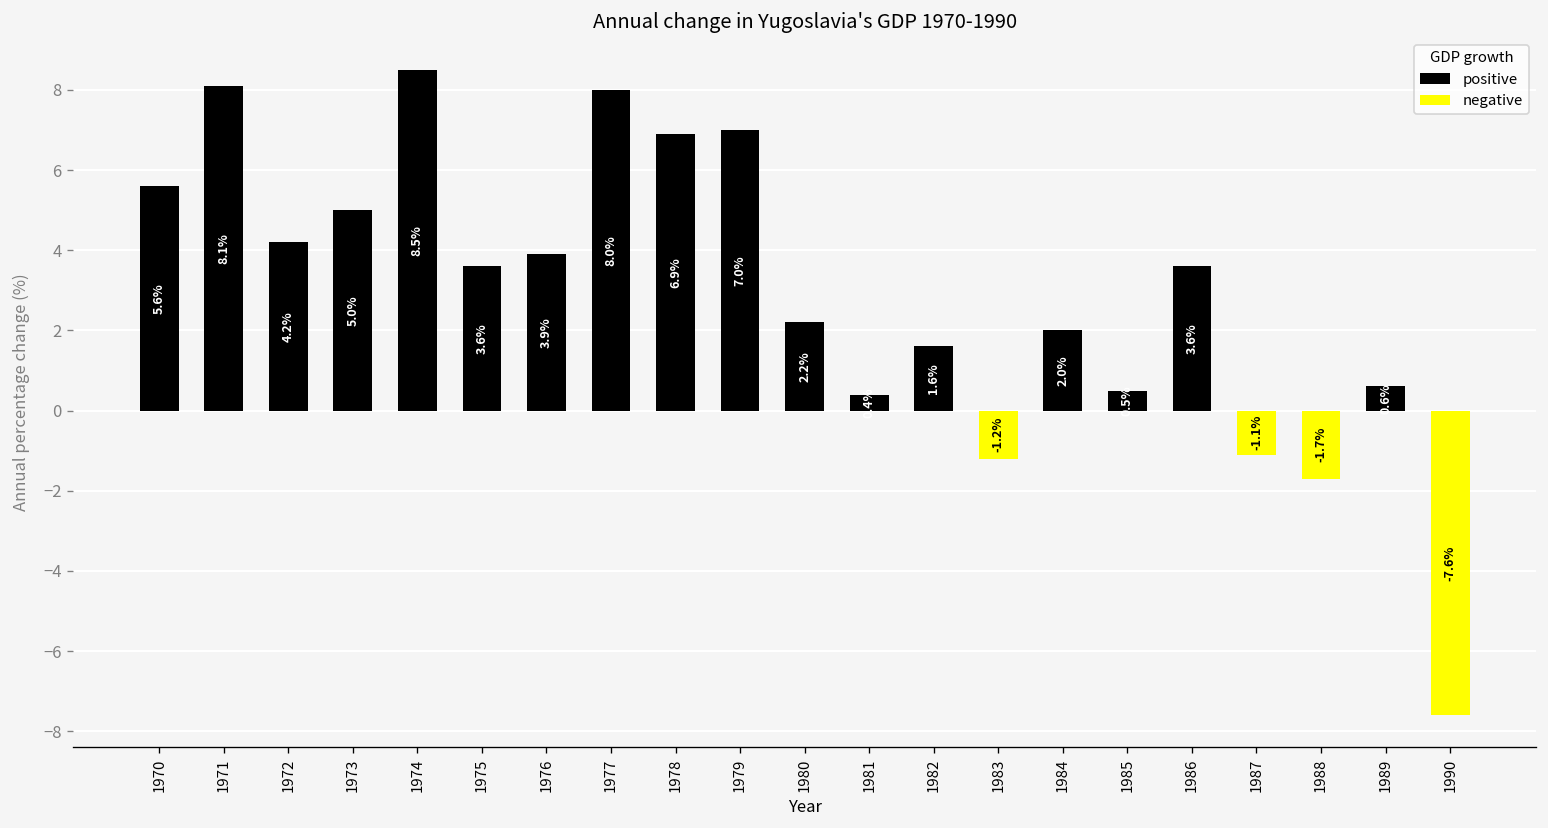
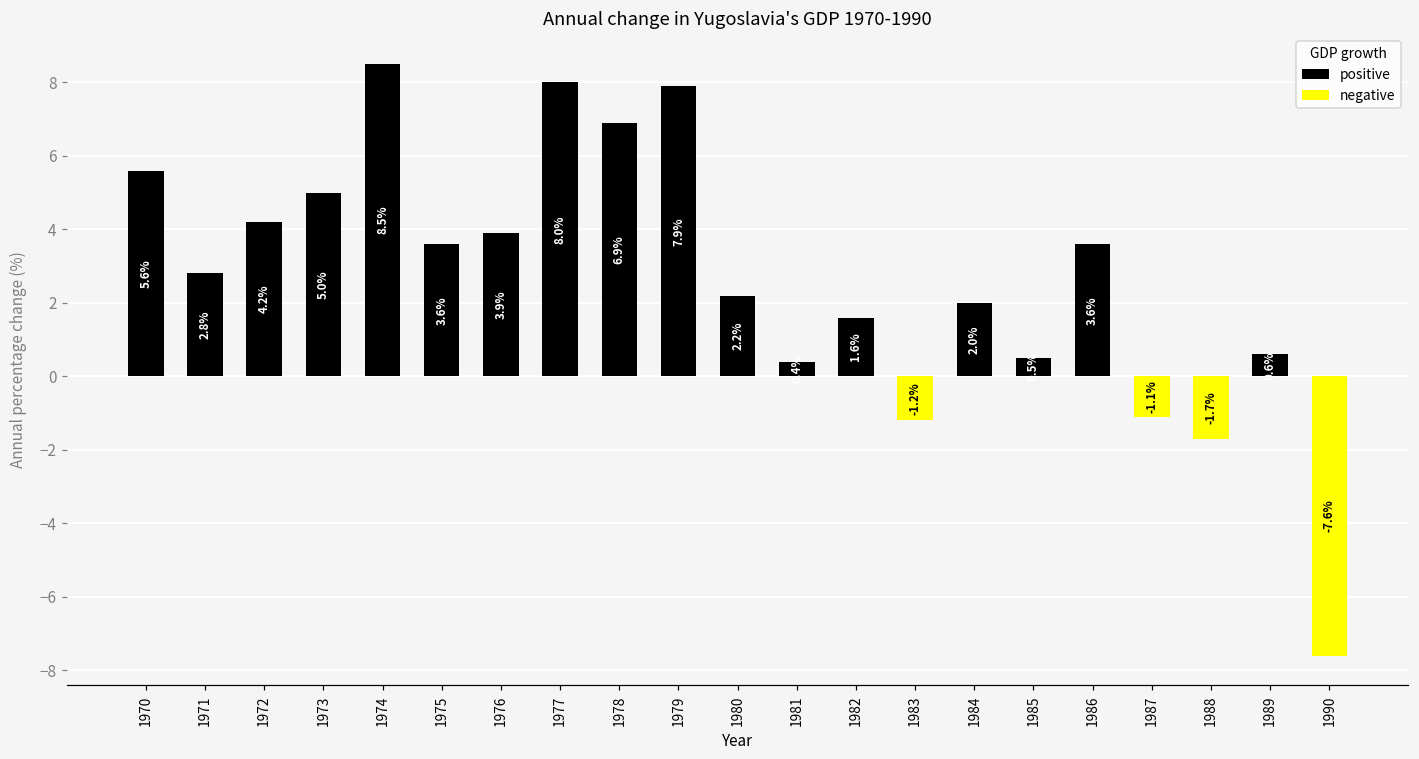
  {
    "1970": "5.6%",
-   "1971": "8.1%",
+   "1971": "2.8%",
    "1972": "4.2%",
    "1973": "5.0%",
    "1974": "8.5%",
    "1975": "3.6%",
    "1976": "3.9%",
    "1977": "8.0%",
    "1978": "6.9%",
-   "1979": "7.0%",
+   "1979": "7.9%",
    "1980": "2.2%",
    "1982": "1.6%",
    "1983": "-1.2%",
    "1984": "2.0%",
    "1985": "0.5%",
    "1986": "3.6%",
    "1987": "-1.1%",
    "1988": "-1.7%",
    "1989": "0.6%",
    "1990": "-7.6%"
  }
